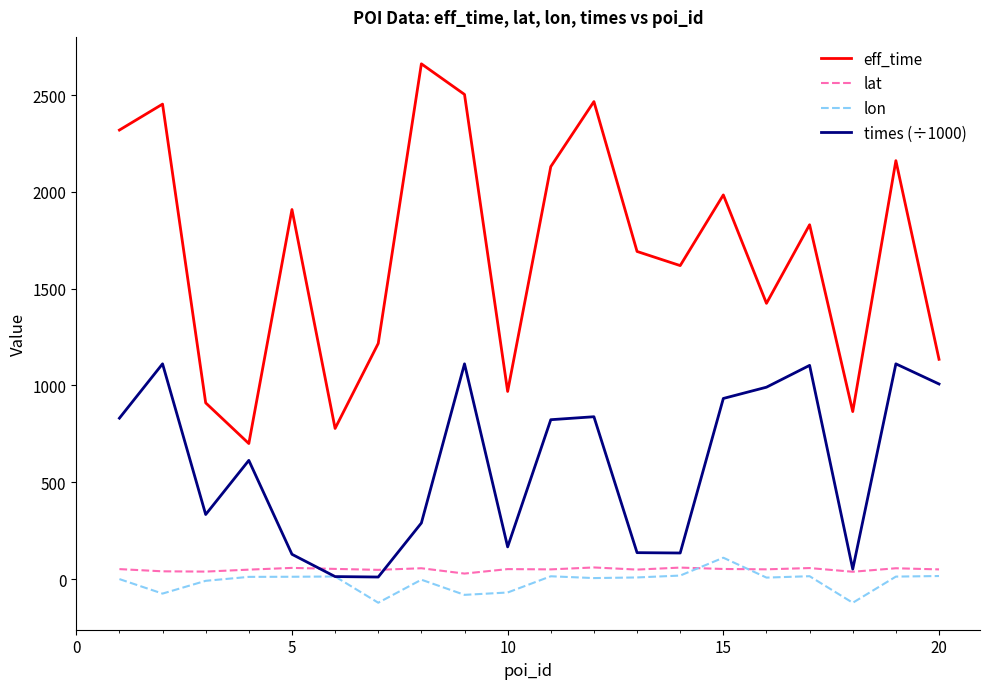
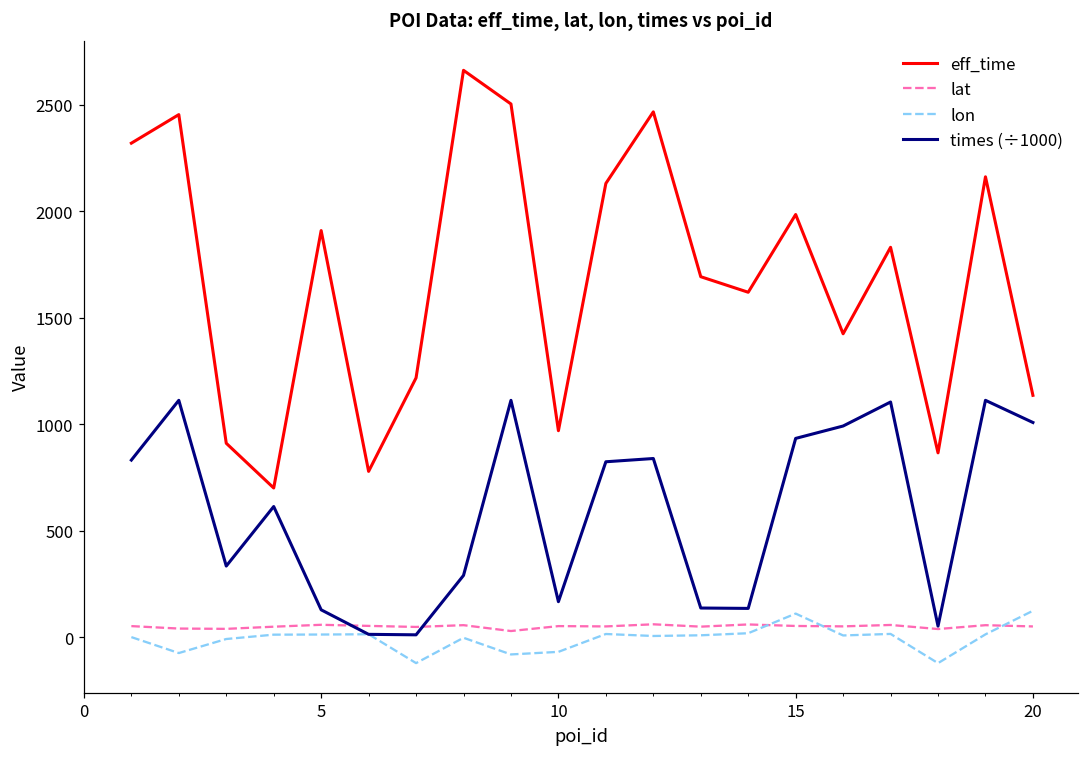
  {
    "eff_time": {
      "5": 1910,
      "10": 970,
      "15": 1980,
      "20": 1140
    },
    "lat": {
      "5": 60,
      "10": 50,
      "15": 50,
      "20": 50
    },
    "lon": {
      "5": 10,
      "10": -70,
      "15": 110,
-     "20": 20
+     "20": 120
    },
    "times (÷1000)": {
      "5": 130,
      "10": 170,
      "15": 930,
      "20": 1010
    }
  }
